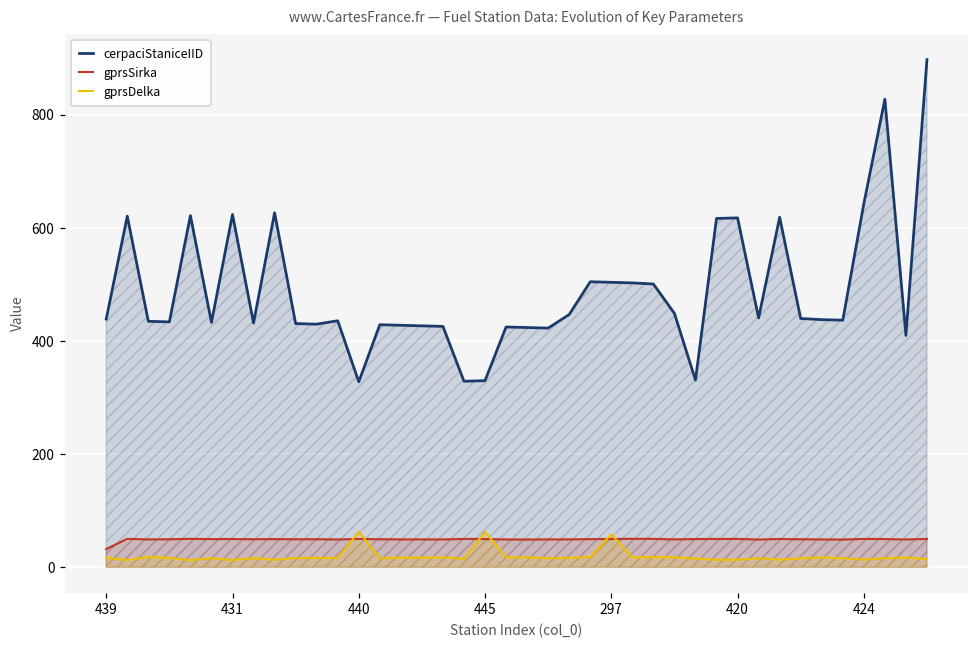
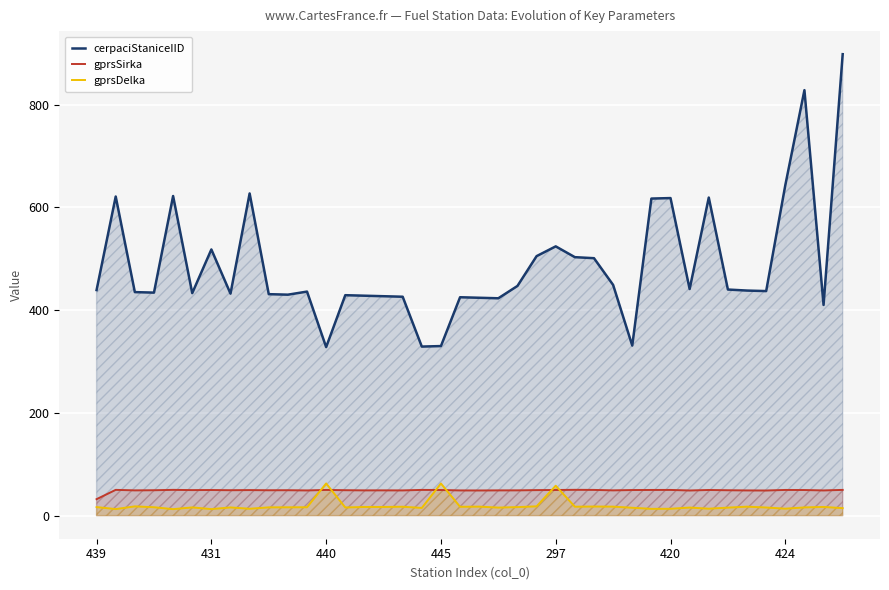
  {
    "cerpaciStaniceIID": {
      "439": 440,
-     "431": 620,
+     "431": 520,
      "440": 330,
      "445": 330,
-     "297": 500,
+     "297": 520,
      "420": 620,
      "424": 640
    },
    "gprsSirka": {
      "439": 30,
      "431": 50,
      "440": 50,
      "445": 50,
      "297": 50,
      "420": 50,
      "424": 50
    },
    "gprsDelka": {
      "439": 20,
      "431": 10,
      "440": 60,
      "445": 60,
      "297": 60,
      "420": 10,
      "424": 10
    }
  }
